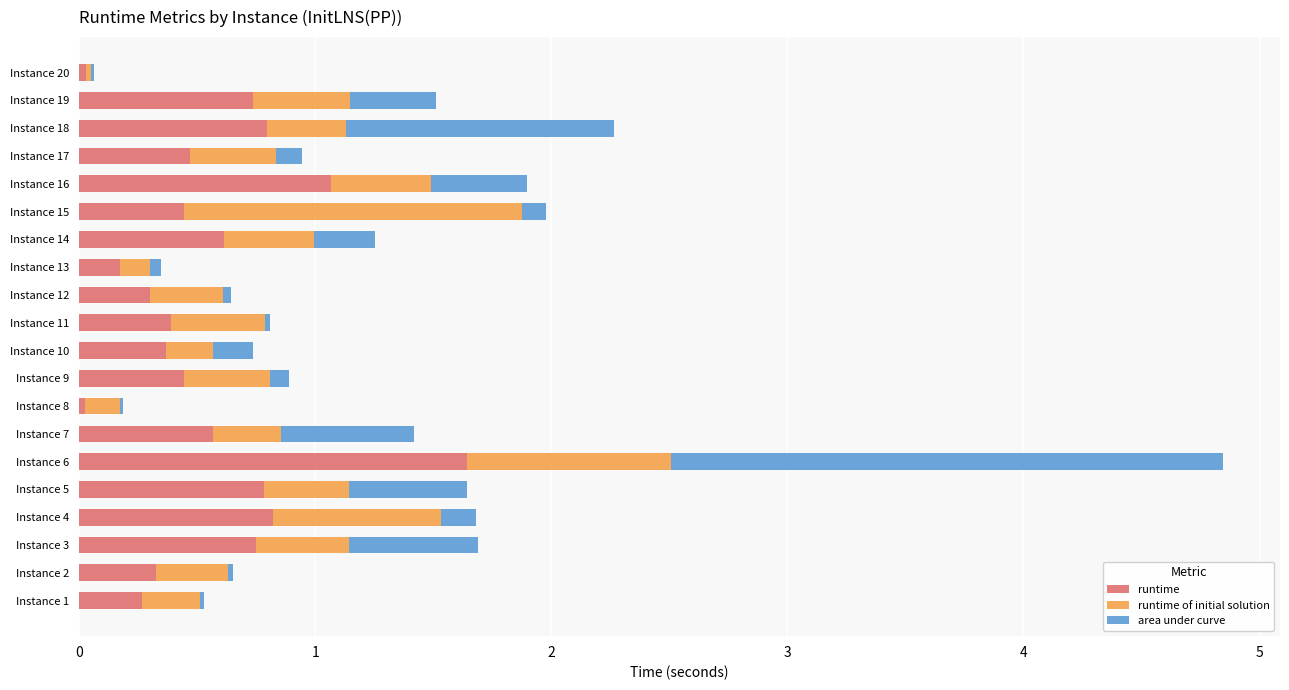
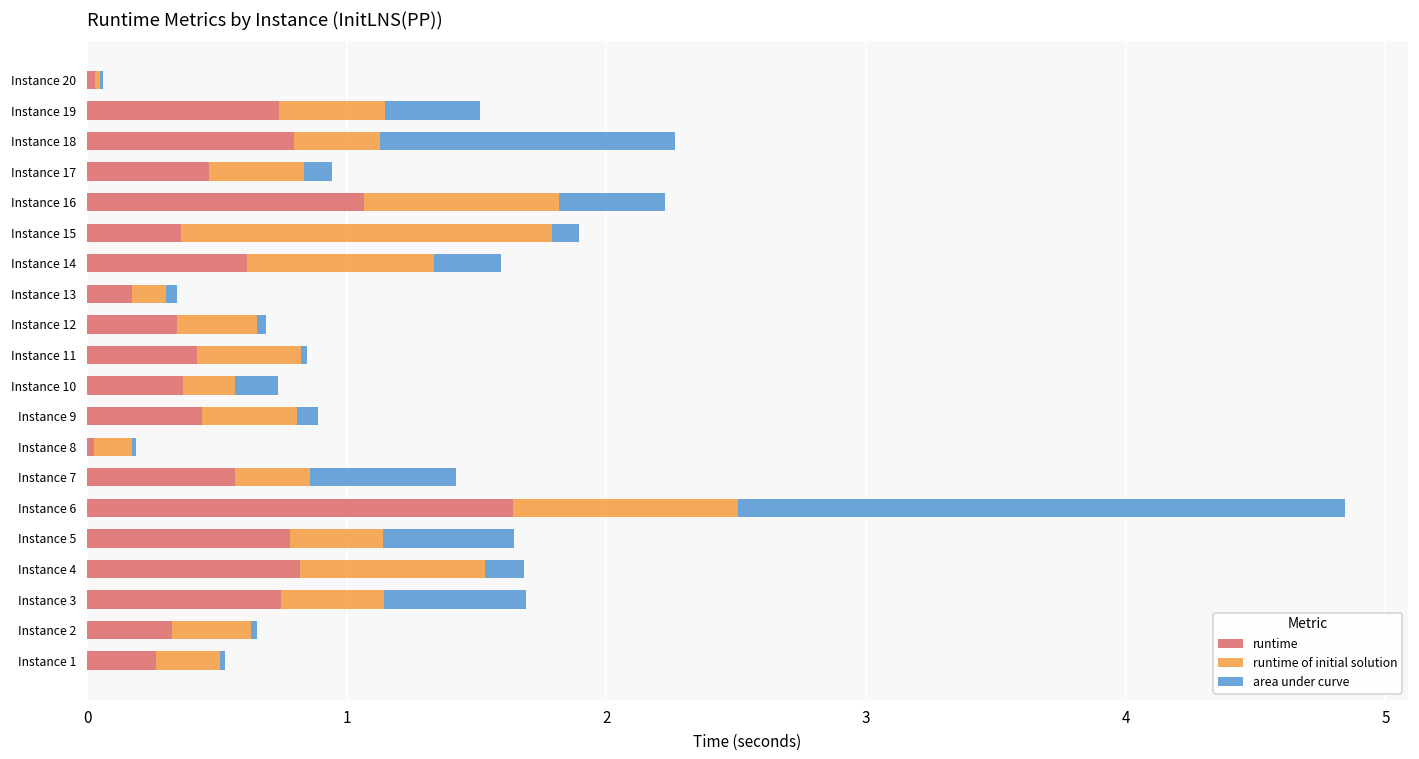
  {
    "runtime": {
      "Instance 20": 0.03,
      "Instance 19": 0.74,
      "Instance 18": 0.80,
      "Instance 17": 0.47,
      "Instance 16": 1.07,
-     "Instance 15": 0.45,
+     "Instance 15": 0.36,
      "Instance 14": 0.61,
      "Instance 13": 0.17,
-     "Instance 12": 0.30,
-     "Instance 11": 0.39,
+     "Instance 12": 0.34,
+     "Instance 11": 0.42,
      "Instance 10": 0.37,
      "Instance 9": 0.44,
      "Instance 8": 0.03,
      "Instance 7": 0.57,
      "Instance 6": 1.64,
      "Instance 5": 0.78,
      "Instance 4": 0.82,
      "Instance 3": 0.75,
      "Instance 2": 0.33,
      "Instance 1": 0.26
    },
    "runtime of initial solution": {
      "Instance 20": 0.02,
      "Instance 19": 0.41,
      "Instance 18": 0.33,
      "Instance 17": 0.37,
-     "Instance 16": 0.42,
+     "Instance 16": 0.75,
      "Instance 15": 1.43,
-     "Instance 14": 0.38,
+     "Instance 14": 0.72,
      "Instance 13": 0.13,
      "Instance 12": 0.31,
      "Instance 11": 0.40,
      "Instance 10": 0.20,
      "Instance 9": 0.37,
      "Instance 8": 0.15,
      "Instance 7": 0.29,
      "Instance 6": 0.87,
      "Instance 5": 0.36,
      "Instance 4": 0.71,
      "Instance 3": 0.40,
      "Instance 2": 0.30,
      "Instance 1": 0.25
    },
    "area under curve": {
      "Instance 20": 0.01,
      "Instance 19": 0.37,
      "Instance 18": 1.14,
      "Instance 17": 0.11,
      "Instance 16": 0.41,
      "Instance 15": 0.10,
      "Instance 14": 0.26,
      "Instance 13": 0.04,
      "Instance 12": 0.04,
      "Instance 11": 0.02,
      "Instance 10": 0.17,
      "Instance 9": 0.08,
      "Instance 8": 0.02,
      "Instance 7": 0.56,
      "Instance 6": 2.34,
      "Instance 5": 0.50,
      "Instance 4": 0.15,
      "Instance 3": 0.54,
      "Instance 2": 0.02,
      "Instance 1": 0.02
    }
  }
